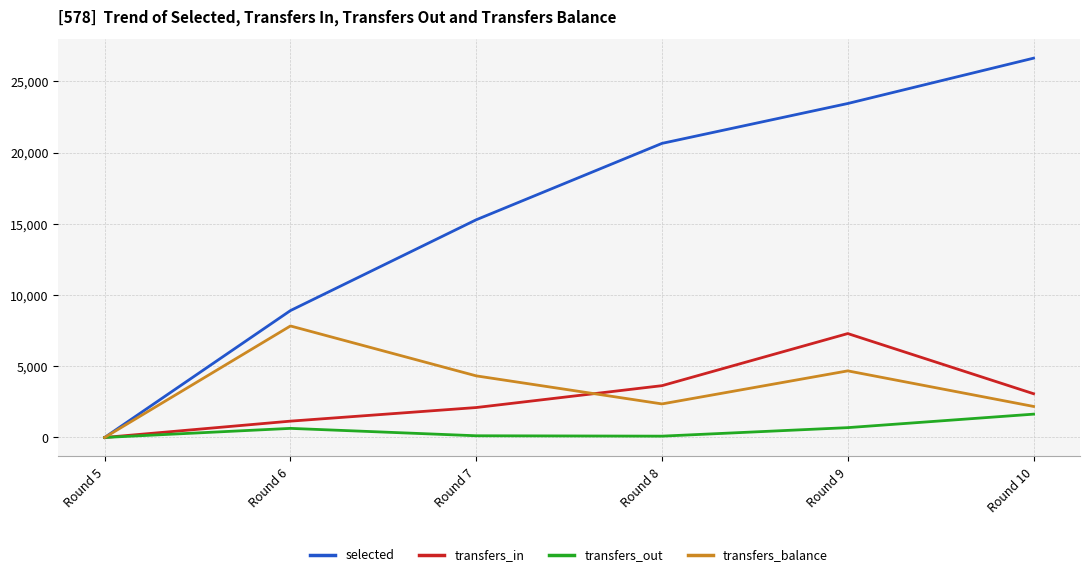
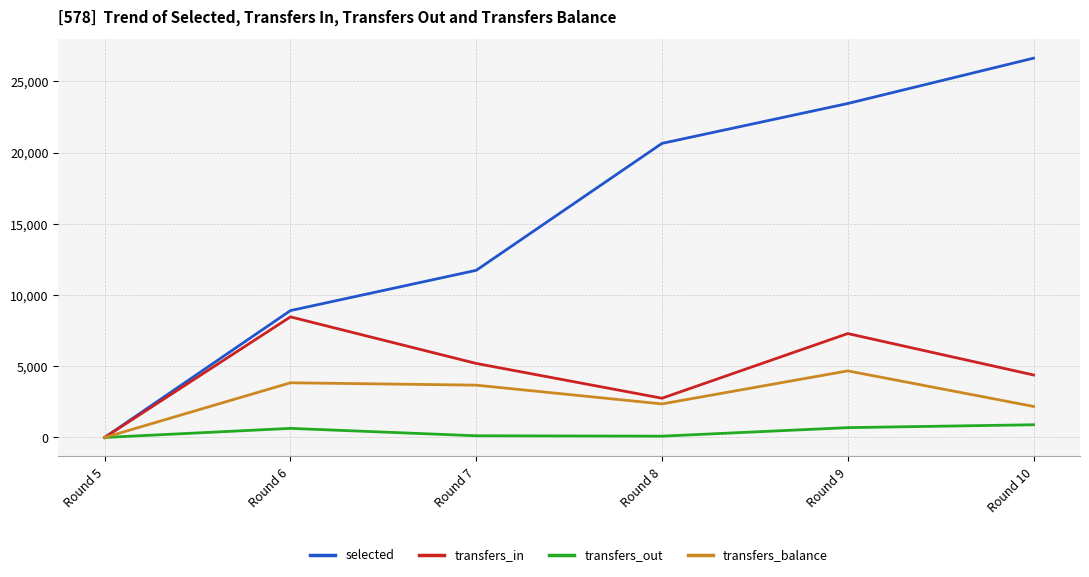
  {
    "selected": {
      "Round 6": "8,900",
-     "Round 7": "15,300",
+     "Round 7": "11,700",
      "Round 8": "20,600",
      "Round 9": "23,400",
      "Round 10": "26,600"
    },
    "transfers_in": {
-     "Round 6": "1,100",
-     "Round 7": "2,100",
-     "Round 8": "3,600",
+     "Round 6": "8,500",
+     "Round 7": "5,200",
+     "Round 8": "2,800",
      "Round 9": "7,300",
-     "Round 10": "3,100"
+     "Round 10": "4,400"
    },
    "transfers_out": {
      "Round 6": "600",
      "Round 7": "100",
      "Round 8": "100",
      "Round 9": "700",
-     "Round 10": "1,600"
+     "Round 10": "900"
    },
    "transfers_balance": {
-     "Round 6": "7,800",
-     "Round 7": "4,300",
+     "Round 6": "3,800",
+     "Round 7": "3,700",
      "Round 8": "2,400",
      "Round 9": "4,700",
      "Round 10": "2,200"
    }
  }
